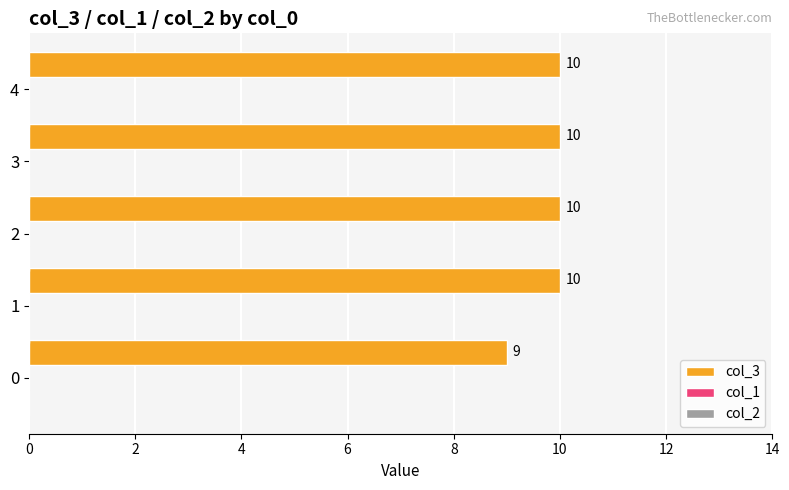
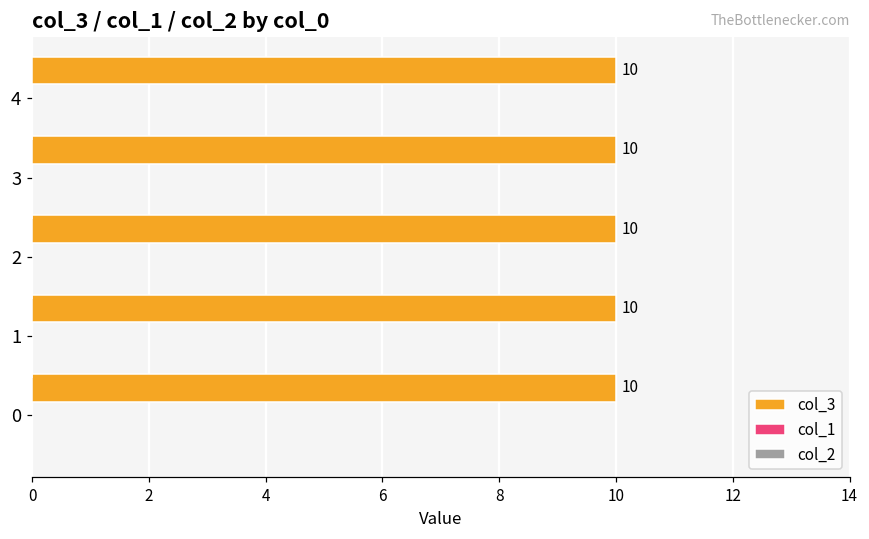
  {
    "col_3": {
      "4": 10,
      "3": 10,
      "2": 10,
      "1": 10,
-     "0": 9
+     "0": 10
    },
    "col_1": {
      "4": 0.0,
      "3": 0.0,
      "2": 0.0,
      "1": 0.0,
      "0": 0.0
    },
    "col_2": {
      "4": 0.0,
      "3": 0.0,
      "2": 0.0,
      "1": 0.0,
      "0": 0.0
    }
  }
